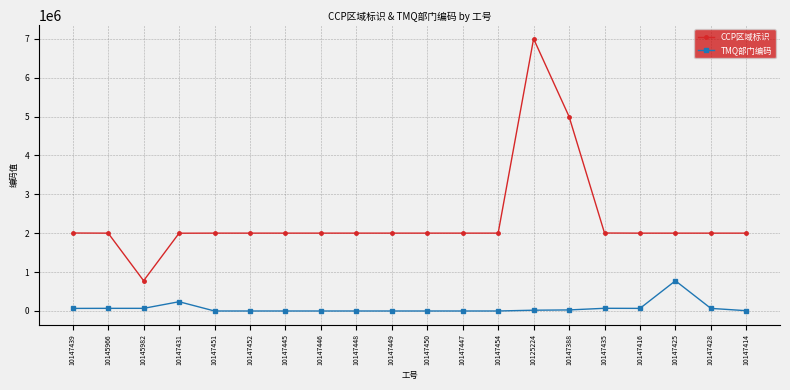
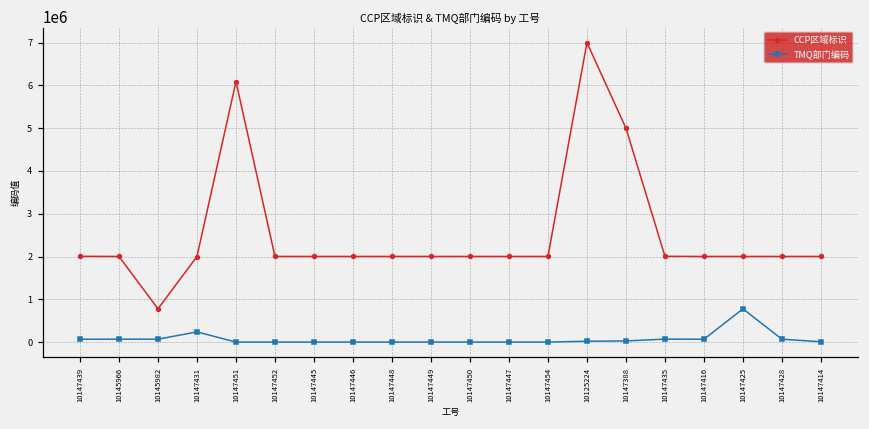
  {
    "CCP区域标识": {
      "10147439": 2000000,
      "10145966": 2000000,
      "10145982": 800000,
      "10147431": 2000000,
-     "10147451": 2000000,
+     "10147451": 6100000,
      "10147452": 2000000,
      "10147445": 2000000,
      "10147446": 2000000,
      "10147448": 2000000,
      "10147449": 2000000,
      "10147450": 2000000,
      "10147447": 2000000,
      "10147454": 2000000,
      "10125224": 7000000,
      "10147388": 5000000,
      "10147435": 2000000,
      "10147416": 2000000,
      "10147425": 2000000,
      "10147428": 2000000,
      "10147414": 2000000
    },
    "TMQ部门编码": {
      "10147439": 100000,
      "10145966": 100000,
      "10145982": 100000,
      "10147431": 200000,
      "10147451": 0,
      "10147452": 0,
      "10147445": 0,
      "10147446": 0,
      "10147448": 0,
      "10147449": 0,
      "10147450": 0,
      "10147447": 0,
      "10147454": 0,
      "10125224": 0,
      "10147388": 0,
      "10147435": 100000,
      "10147416": 100000,
      "10147425": 800000,
      "10147428": 100000,
      "10147414": 0
    }
  }
